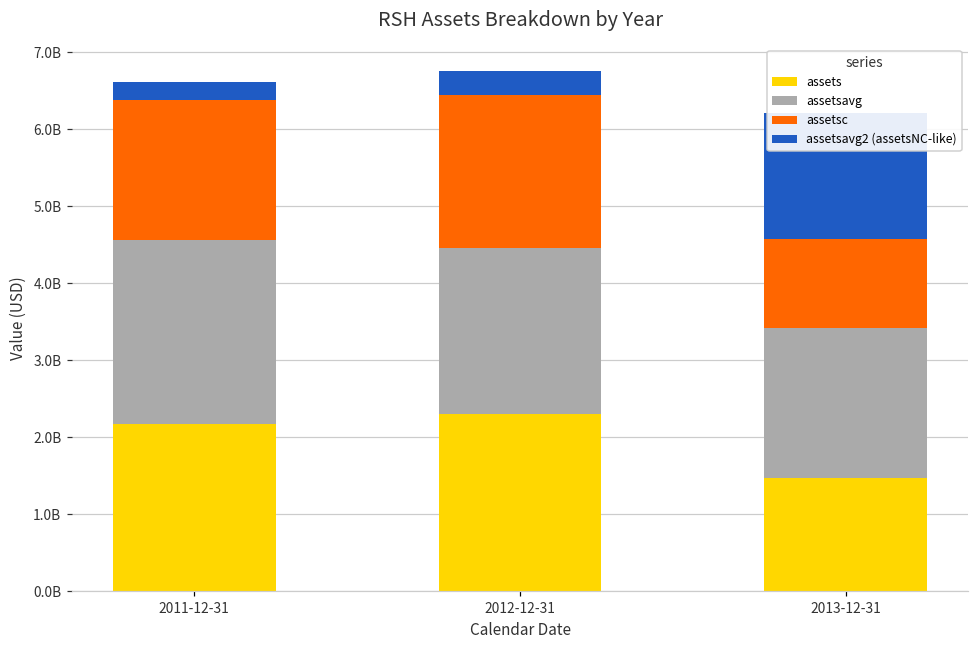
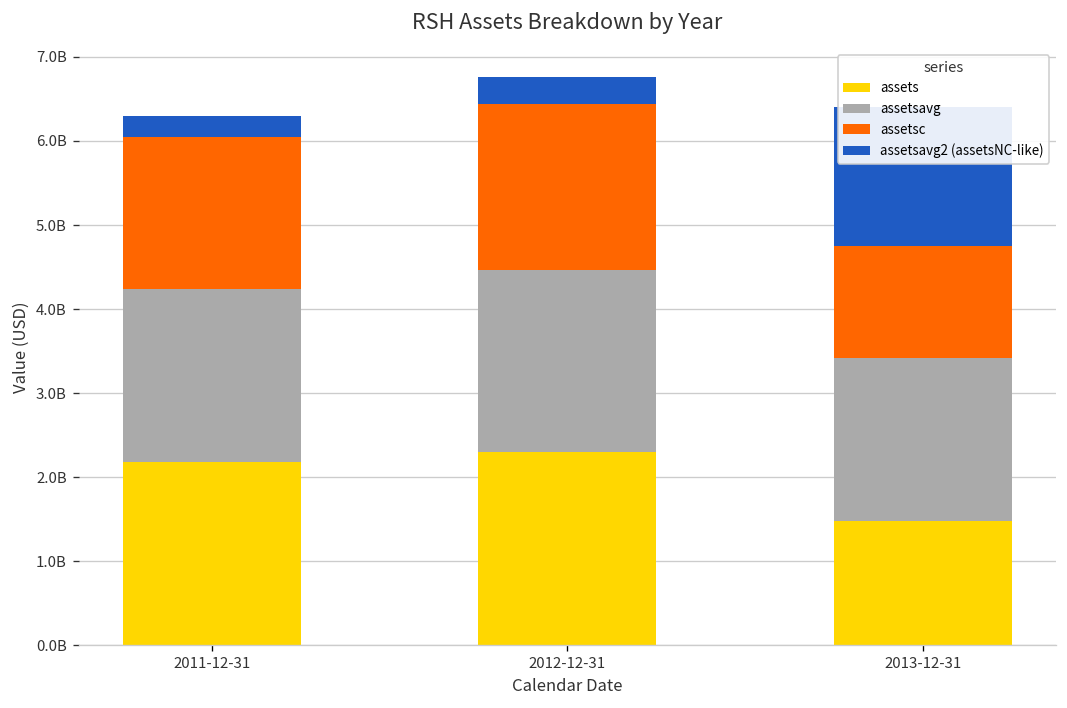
  {
    "assets": {
      "2011-12-31": 2200000000,
      "2012-12-31": 2300000000,
      "2013-12-31": 1500000000
    },
    "assetsavg": {
-     "2011-12-31": 2400000000,
+     "2011-12-31": 2100000000,
      "2012-12-31": 2200000000,
      "2013-12-31": 1900000000
    },
    "assetsc": {
      "2011-12-31": 1800000000,
      "2012-12-31": 2000000000,
-     "2013-12-31": 1200000000
+     "2013-12-31": 1300000000
    },
    "assetsavg2 (assetsNC-like)": {
      "2011-12-31": 200000000,
      "2012-12-31": 300000000
    }
  }
